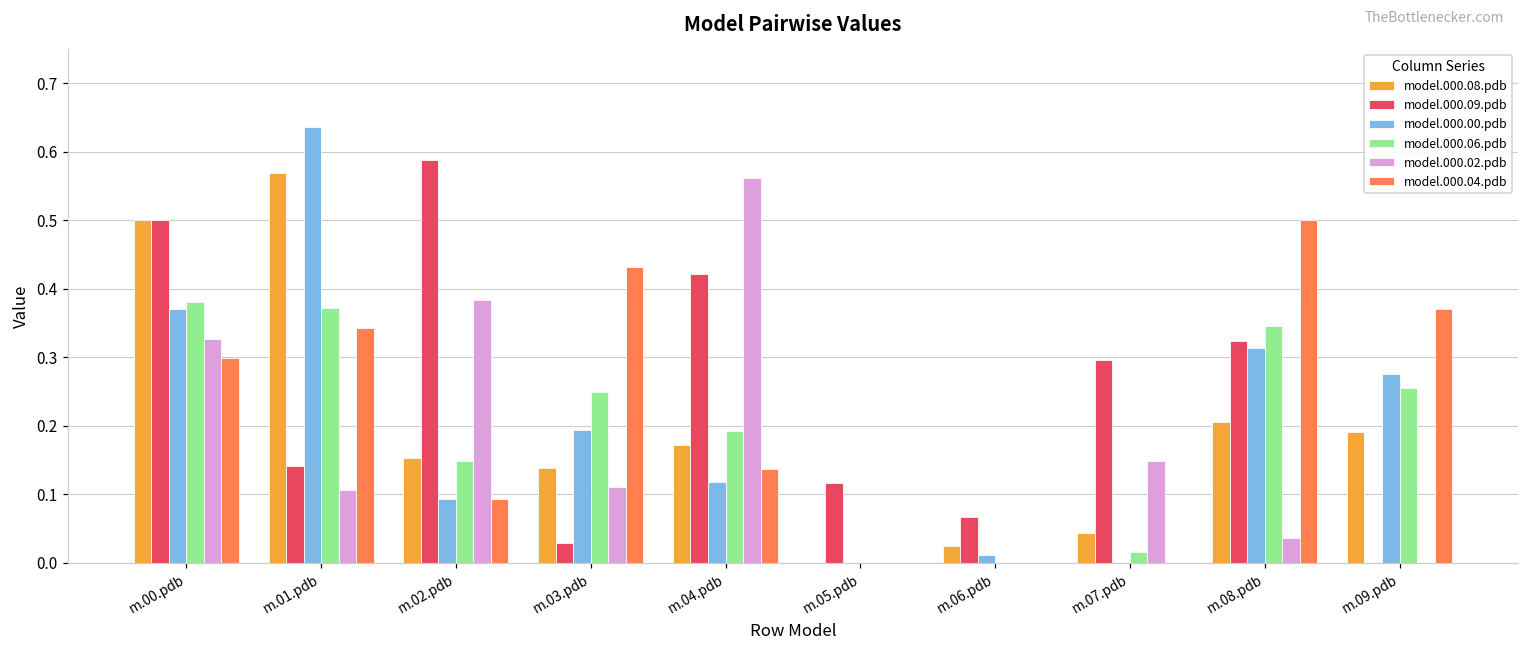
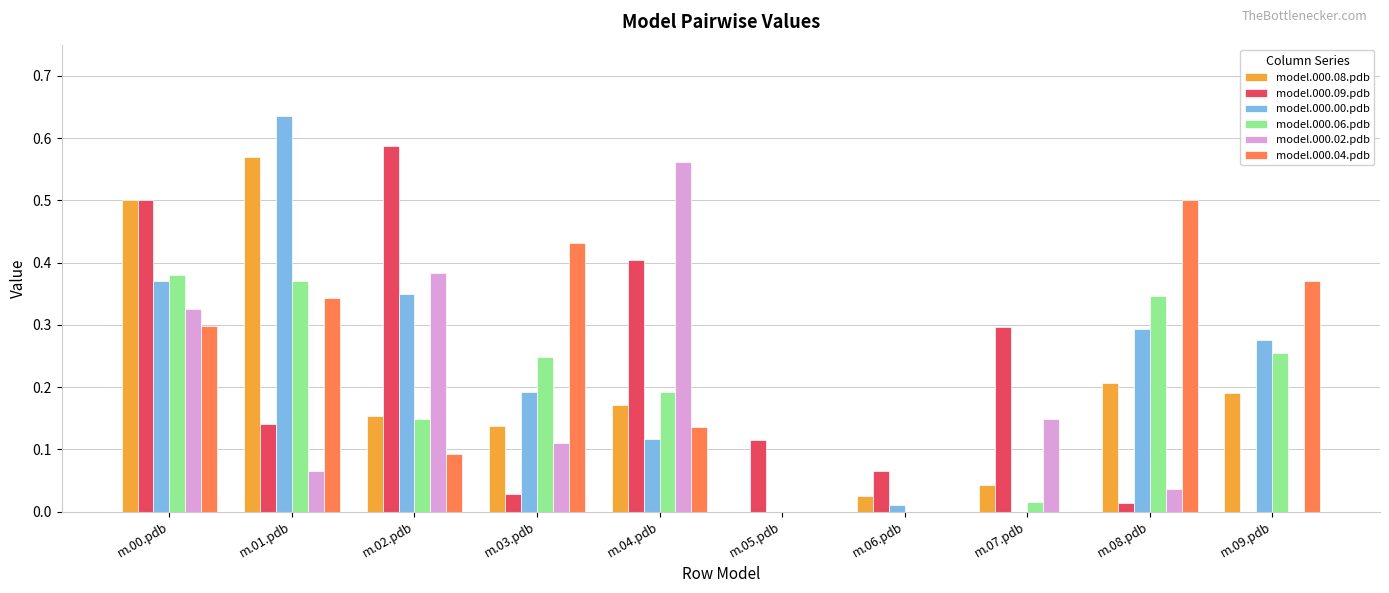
  {
    "model.000.09.pdb": {
      "m.00.pdb": 0.50,
      "m.01.pdb": 0.14,
      "m.02.pdb": 0.59,
      "m.03.pdb": 0.03,
-     "m.04.pdb": 0.42,
+     "m.04.pdb": 0.40,
      "m.05.pdb": 0.12,
      "m.06.pdb": 0.07,
      "m.07.pdb": 0.30,
-     "m.08.pdb": 0.32,
+     "m.08.pdb": 0.01,
      "m.09.pdb": 0.00
    },
    "model.000.00.pdb": {
      "m.00.pdb": 0.37,
      "m.01.pdb": 0.64,
-     "m.02.pdb": 0.09,
+     "m.02.pdb": 0.35,
      "m.03.pdb": 0.19,
      "m.04.pdb": 0.12,
      "m.05.pdb": 0.00,
      "m.06.pdb": 0.01,
      "m.07.pdb": 0.00,
-     "m.08.pdb": 0.31,
+     "m.08.pdb": 0.29,
      "m.09.pdb": 0.28
    },
    "model.000.06.pdb": {
      "m.00.pdb": 0.38,
      "m.01.pdb": 0.37,
      "m.02.pdb": 0.15,
      "m.03.pdb": 0.25,
      "m.04.pdb": 0.19,
      "m.05.pdb": 0.00,
      "m.06.pdb": 0.00,
      "m.07.pdb": 0.02,
      "m.08.pdb": 0.35,
      "m.09.pdb": 0.26
    },
    "model.000.02.pdb": {
      "m.00.pdb": 0.33,
-     "m.01.pdb": 0.11,
+     "m.01.pdb": 0.07,
      "m.02.pdb": 0.38,
      "m.03.pdb": 0.11,
      "m.04.pdb": 0.56,
      "m.05.pdb": 0.00,
      "m.06.pdb": 0.00,
      "m.07.pdb": 0.15,
      "m.08.pdb": 0.04,
      "m.09.pdb": 0.00
    }
  }
